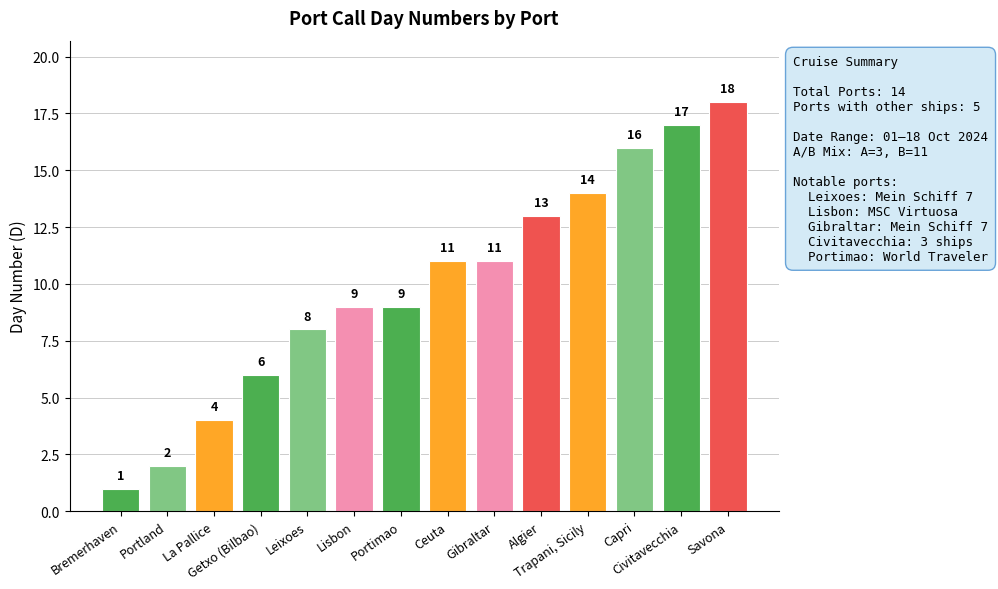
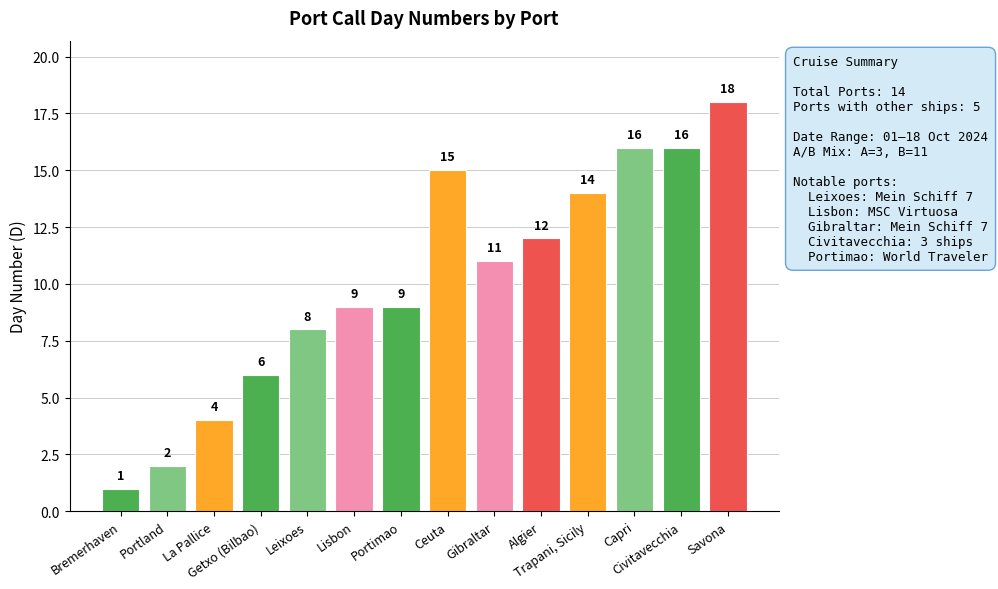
  {
    "Bremerhaven": 1,
    "Portland": 2,
    "La Pallice": 4,
    "Getxo (Bilbao)": 6,
    "Leixoes": 8,
    "Lisbon": 9,
    "Portimao": 9,
-   "Ceuta": 11,
+   "Ceuta": 15,
    "Gibraltar": 11,
-   "Algier": 13,
+   "Algier": 12,
    "Trapani, Sicily": 14,
    "Capri": 16,
-   "Civitavecchia": 17,
+   "Civitavecchia": 16,
    "Savona": 18
  }
